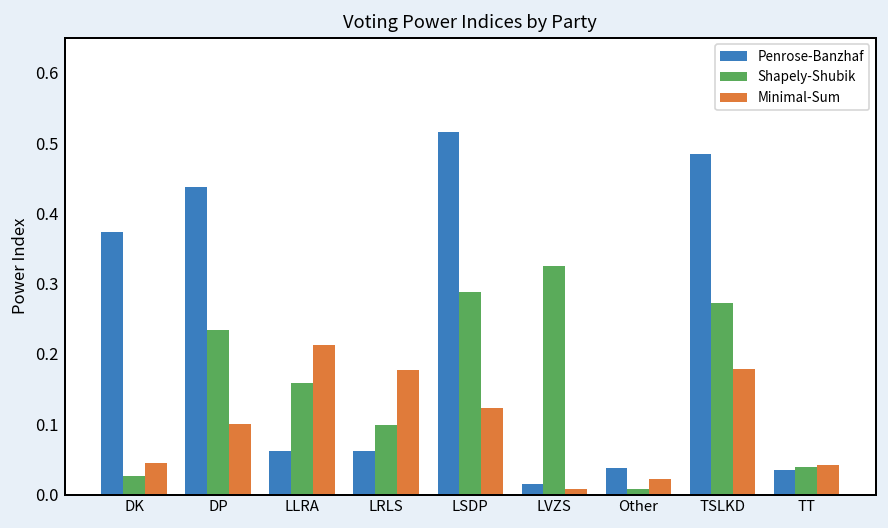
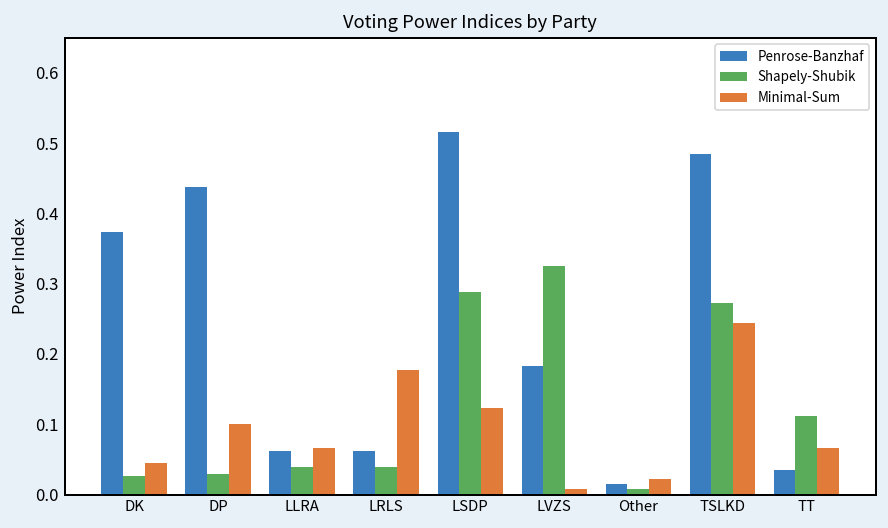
  {
    "Penrose-Banzhaf": {
      "DK": 0.37,
      "DP": 0.44,
      "LLRA": 0.06,
      "LRLS": 0.06,
      "LSDP": 0.52,
-     "LVZS": 0.02,
-     "Other": 0.04,
+     "LVZS": 0.18,
+     "Other": 0.02,
      "TSLKD": 0.48,
      "TT": 0.03
    },
    "Shapely-Shubik": {
      "DK": 0.03,
-     "DP": 0.23,
-     "LLRA": 0.16,
-     "LRLS": 0.10,
+     "DP": 0.03,
+     "LLRA": 0.04,
+     "LRLS": 0.04,
      "LSDP": 0.29,
      "LVZS": 0.33,
      "Other": 0.01,
      "TSLKD": 0.27,
-     "TT": 0.04
+     "TT": 0.11
    },
    "Minimal-Sum": {
      "DK": 0.04,
      "DP": 0.10,
-     "LLRA": 0.21,
+     "LLRA": 0.07,
      "LRLS": 0.18,
      "LSDP": 0.12,
      "LVZS": 0.01,
      "Other": 0.02,
-     "TSLKD": 0.18,
-     "TT": 0.04
+     "TSLKD": 0.24,
+     "TT": 0.07
    }
  }
